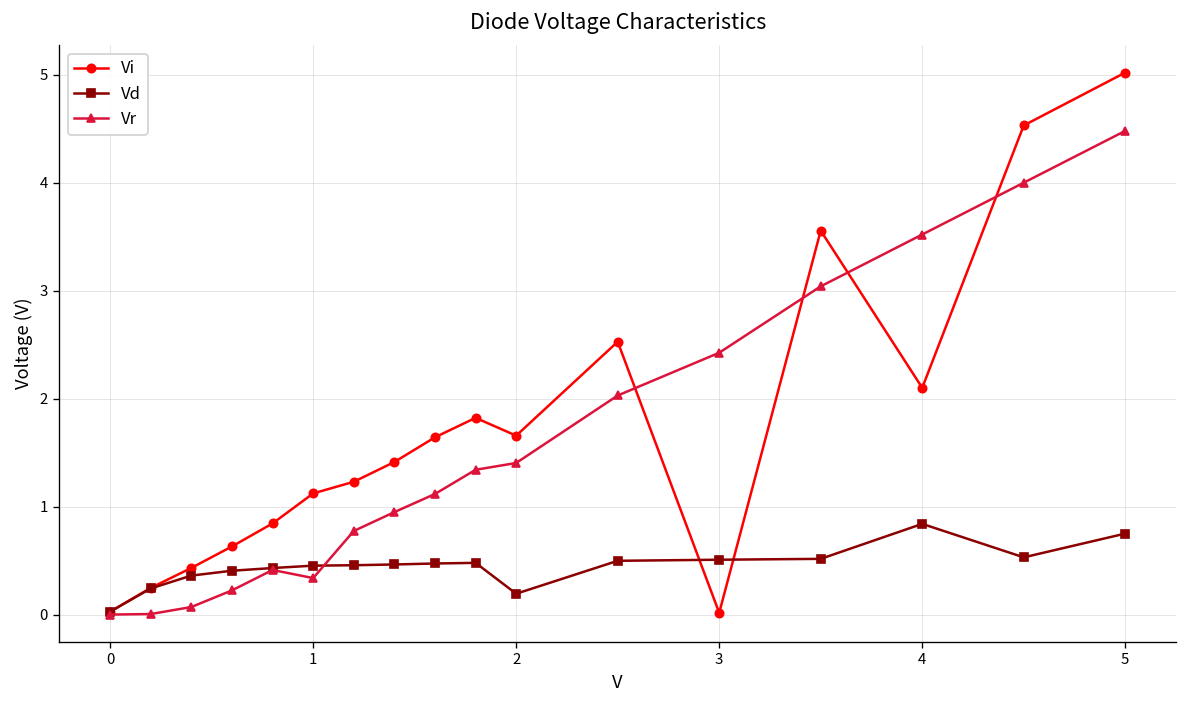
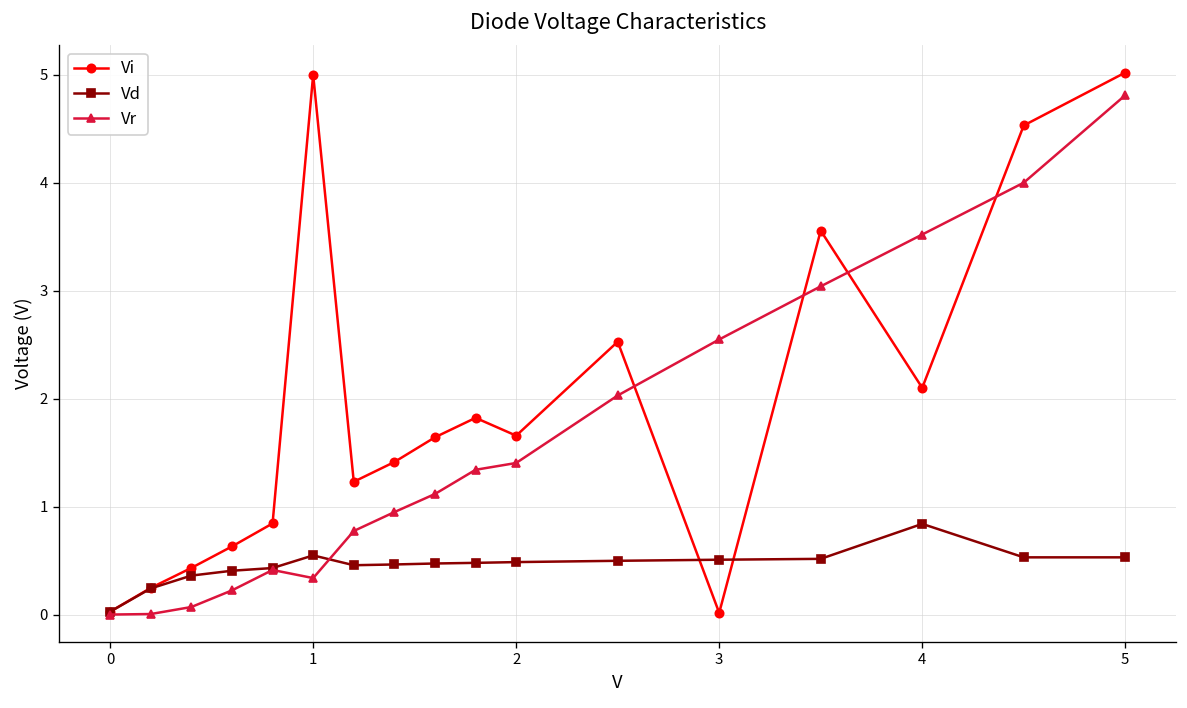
  {
    "Vi": {
-     "1": 1.1,
+     "1": 5.0,
      "2": 1.7,
      "3": 0.0,
      "4": 2.1,
      "5": 5.0
    },
    "Vd": {
-     "1": 0.45,
-     "2": 0.2,
+     "1": 0.55,
+     "2": 0.5,
      "3": 0.5,
      "4": 0.8,
-     "5": 0.8
+     "5": 0.5
    },
    "Vr": {
      "1": 0.3,
      "2": 1.4,
-     "3": 2.4,
+     "3": 2.5,
      "4": 3.5,
-     "5": 4.5
+     "5": 4.8
    }
  }
